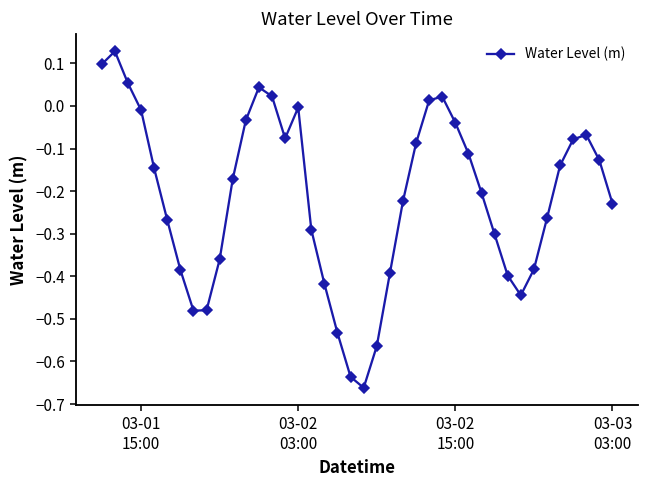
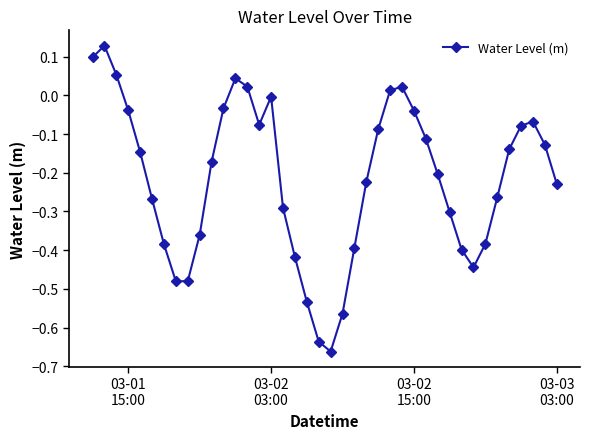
  {
-   "03-01 15:00": -0.01,
+   "03-01 15:00": -0.04,
    "03-02 03:00": 0.00,
    "03-02 15:00": -0.04,
    "03-03 03:00": -0.23
  }
